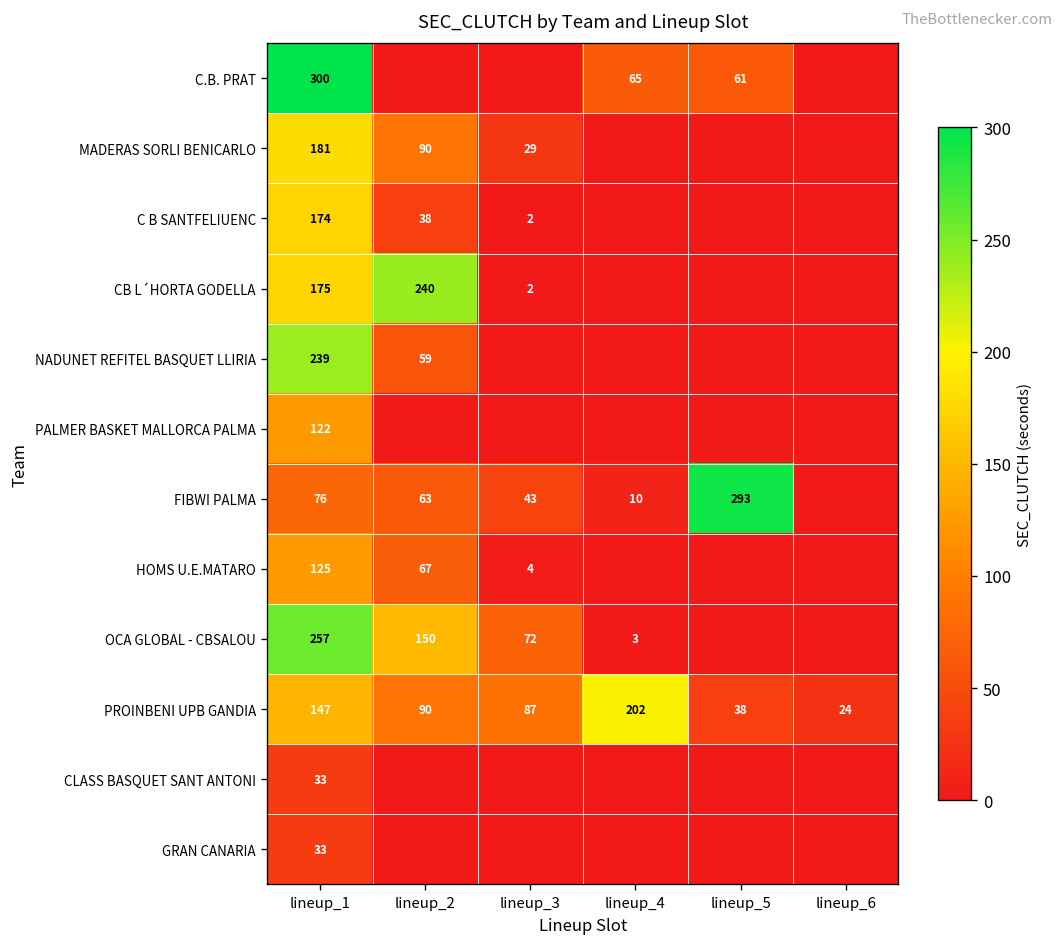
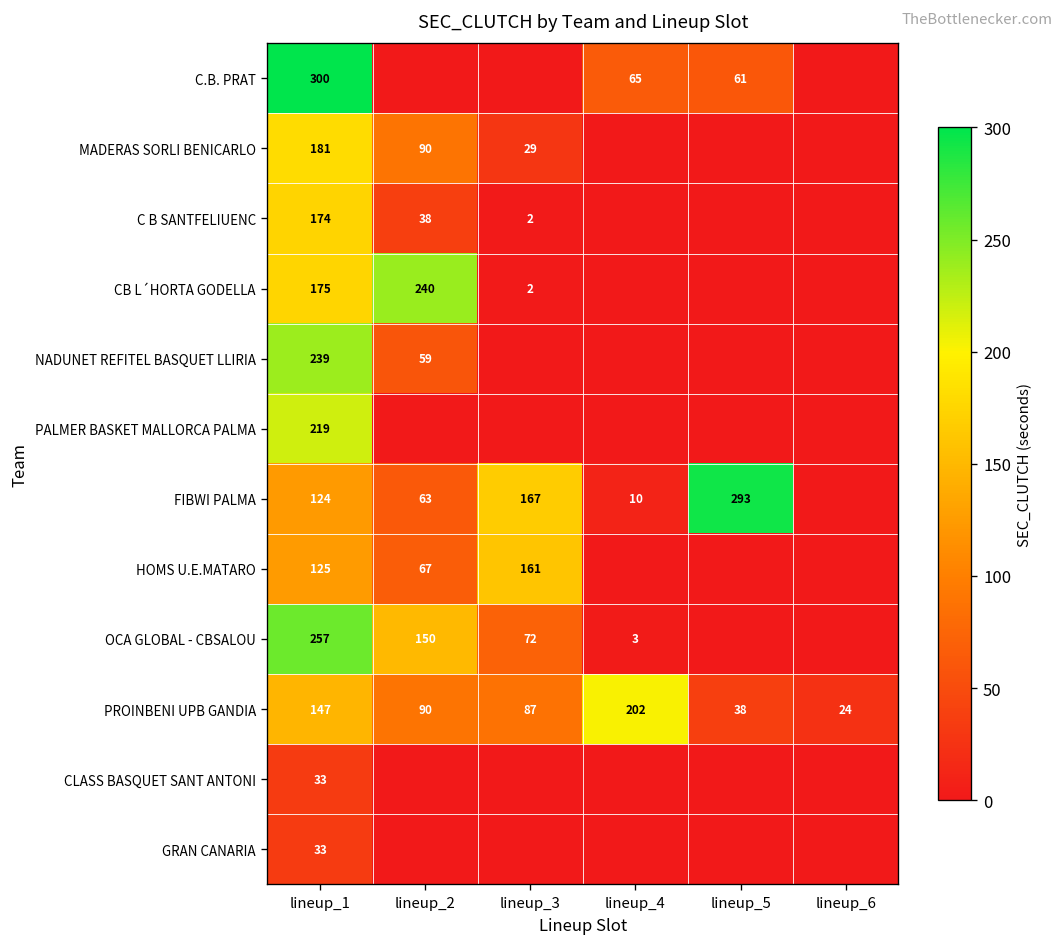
  {
    "C.B. PRAT": {
      "lineup_1": 300,
      "lineup_4": 65,
      "lineup_5": 61
    },
    "MADERAS SORLI BENICARLO": {
      "lineup_1": 181,
      "lineup_2": 90,
      "lineup_3": 29
    },
    "C B SANTFELIUENC": {
      "lineup_1": 174,
      "lineup_2": 38,
      "lineup_3": 2
    },
    "CB L´HORTA GODELLA": {
      "lineup_1": 175,
      "lineup_2": 240,
      "lineup_3": 2
    },
    "NADUNET REFITEL BASQUET LLIRIA": {
      "lineup_1": 239,
      "lineup_2": 59
    },
    "PALMER BASKET MALLORCA PALMA": {
-     "lineup_1": 122
+     "lineup_1": 219
    },
    "FIBWI PALMA": {
-     "lineup_1": 76,
+     "lineup_1": 124,
      "lineup_2": 63,
-     "lineup_3": 43,
+     "lineup_3": 167,
      "lineup_4": 10,
      "lineup_5": 293
    },
    "HOMS U.E.MATARO": {
      "lineup_1": 125,
      "lineup_2": 67,
-     "lineup_3": 4
+     "lineup_3": 161
    },
    "OCA GLOBAL - CBSALOU": {
      "lineup_1": 257,
      "lineup_2": 150,
      "lineup_3": 72,
      "lineup_4": 3
    },
    "PROINBENI UPB GANDIA": {
      "lineup_1": 147,
      "lineup_2": 90,
      "lineup_3": 87,
      "lineup_4": 202,
      "lineup_5": 38,
      "lineup_6": 24
    },
    "CLASS BASQUET SANT ANTONI": {
      "lineup_1": 33
    },
    "GRAN CANARIA": {
      "lineup_1": 33
    }
  }
